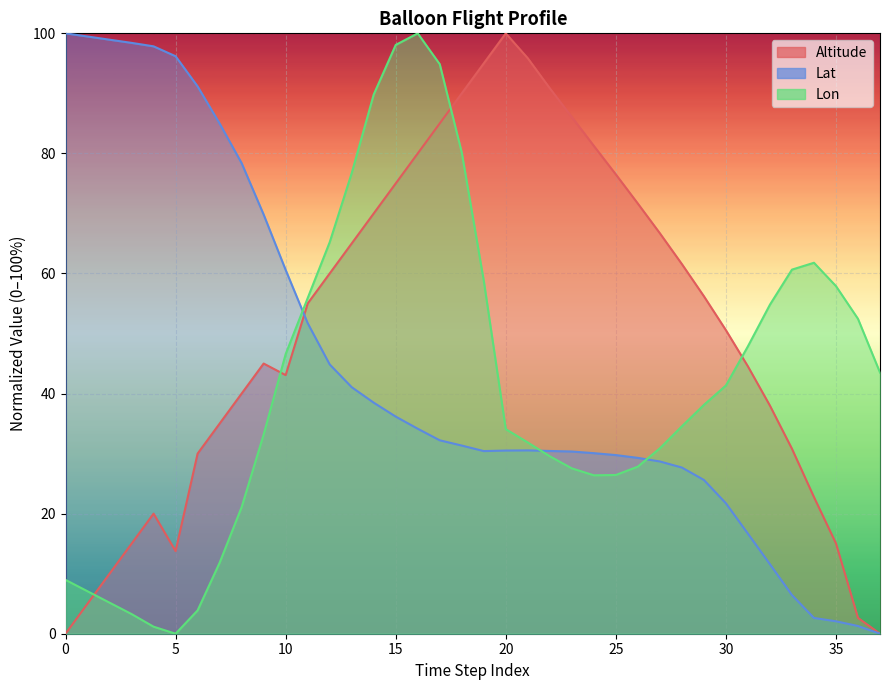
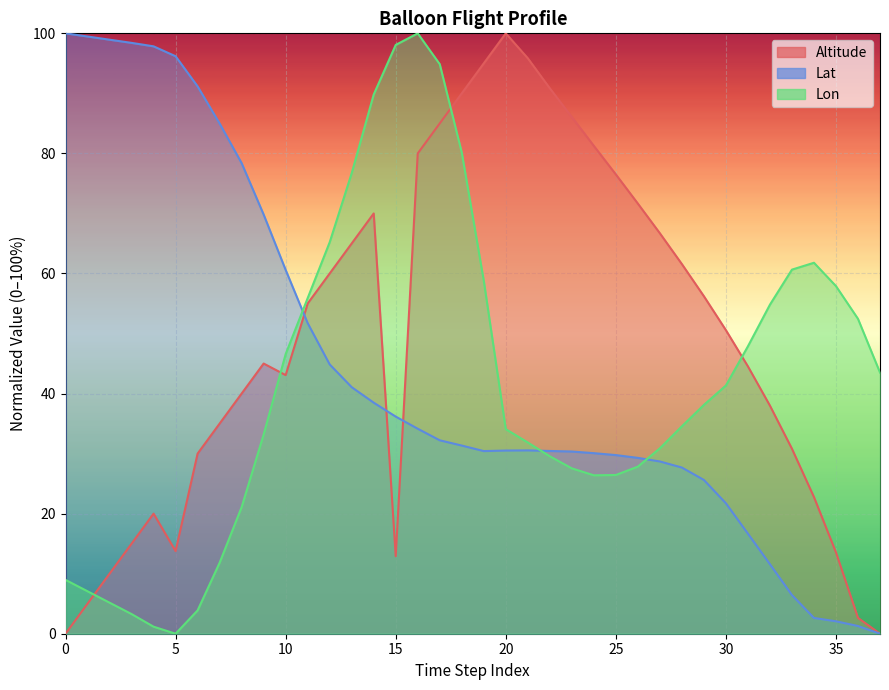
  {
    "Altitude": {
      "0": 0,
      "5": 14,
      "10": 43,
-     "15": 75,
+     "15": 13,
      "20": 100,
      "25": 77,
      "30": 51,
-     "35": 15
+     "35": 14
    }
  }
